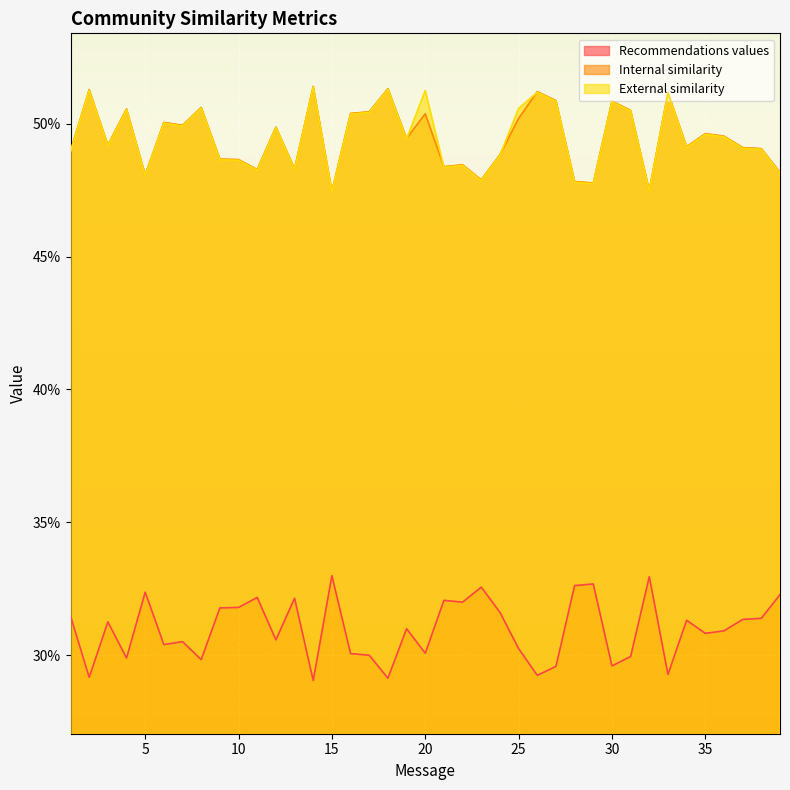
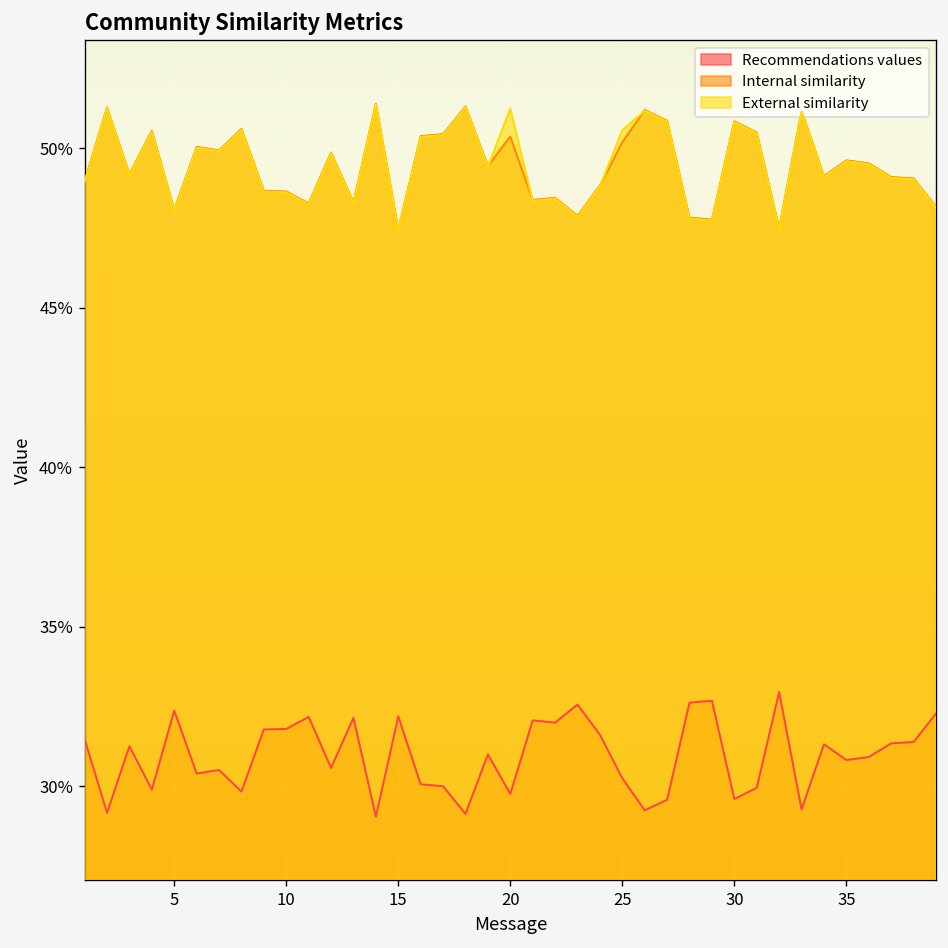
  {
    "Recommendations values": {
      "5": "32.4%",
      "10": "31.8%",
-     "15": "33.0%",
-     "20": "30.1%",
+     "15": "32.2%",
+     "20": "29.8%",
      "25": "30.2%",
      "30": "29.6%",
      "35": "30.8%"
    },
    "Internal similarity": {
      "20": "50.4%",
      "25": "50.2%"
    },
    "External similarity": {
      "20": "51.2%",
      "25": "50.6%"
    }
  }
